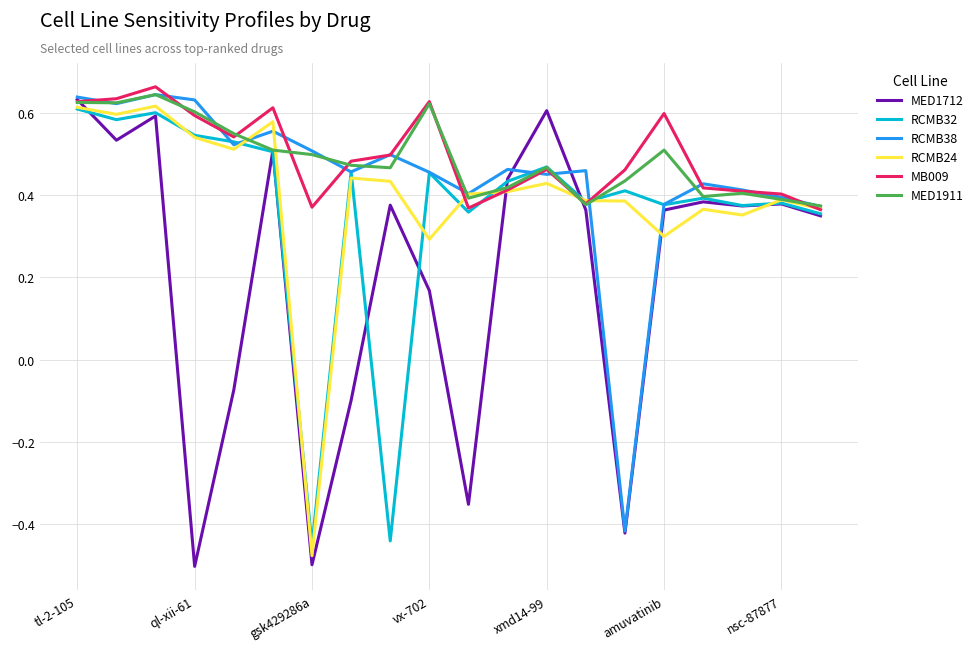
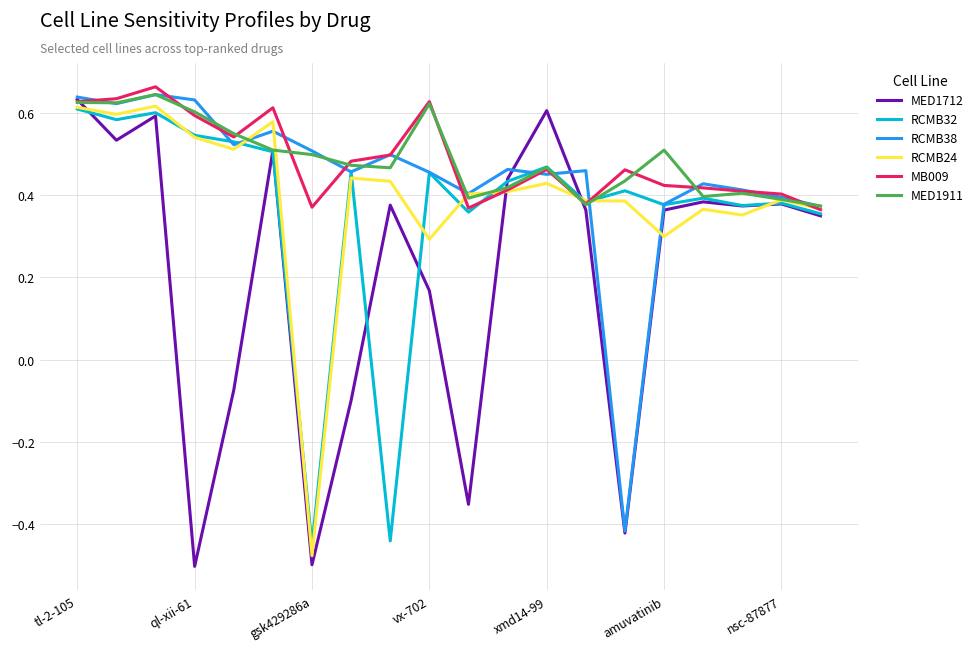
  {
    "MED1712": {
      "ql-xii-61": -0.50,
      "gsk429286a": -0.50,
      "vx-702": 0.17,
      "xmd14-99": 0.61,
      "amuvatinib": 0.36
    },
    "RCMB24": {
      "gsk429286a": -0.48,
      "vx-702": 0.29,
      "xmd14-99": 0.43,
      "amuvatinib": 0.30
    },
    "MB009": {
      "ql-xii-61": 0.59,
      "gsk429286a": 0.37,
-     "amuvatinib": 0.60,
+     "amuvatinib": 0.42,
      "nsc-87877": 0.40
    },
    "MED1911": {
      "ql-xii-61": 0.60,
      "gsk429286a": 0.50,
      "amuvatinib": 0.51
    }
  }
